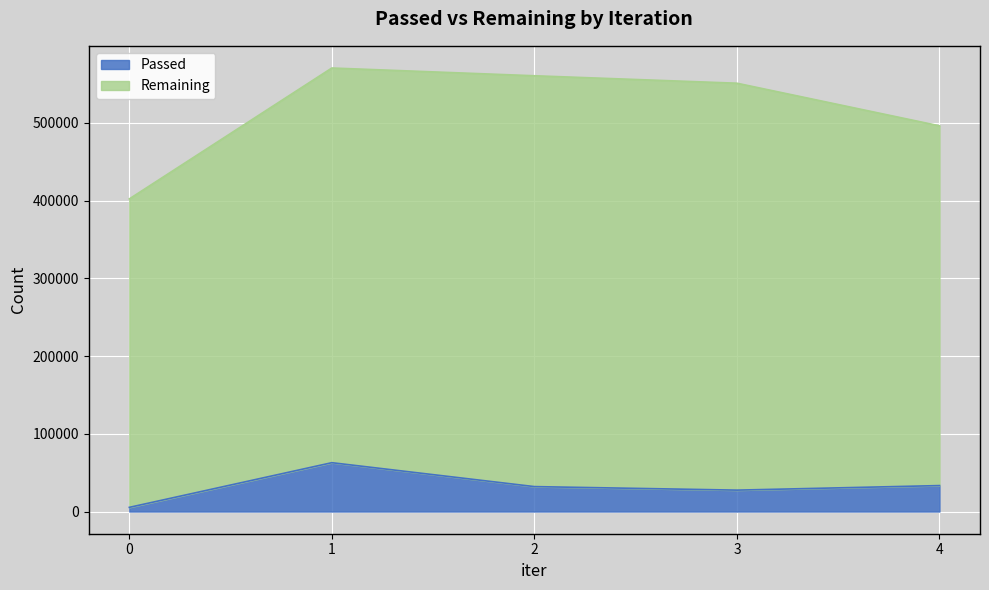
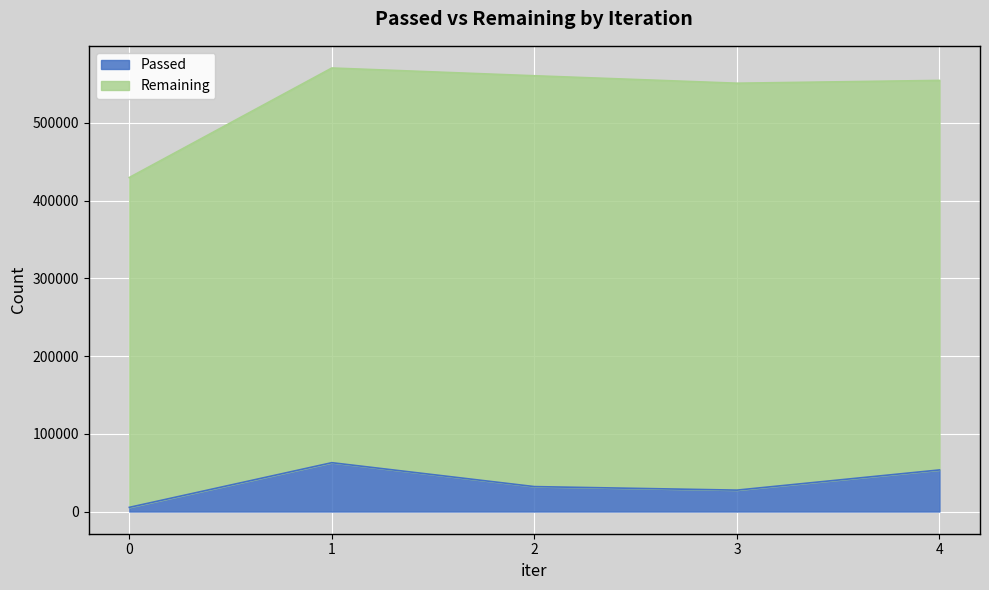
  {
    "Passed": {
      "0": 10000,
      "1": 60000,
      "2": 30000,
      "3": 30000,
-     "4": 30000
+     "4": 50000
    },
    "Remaining": {
-     "0": 400000,
+     "0": 420000,
      "1": 510000,
      "2": 530000,
      "3": 520000,
-     "4": 460000
+     "4": 500000
    }
  }
